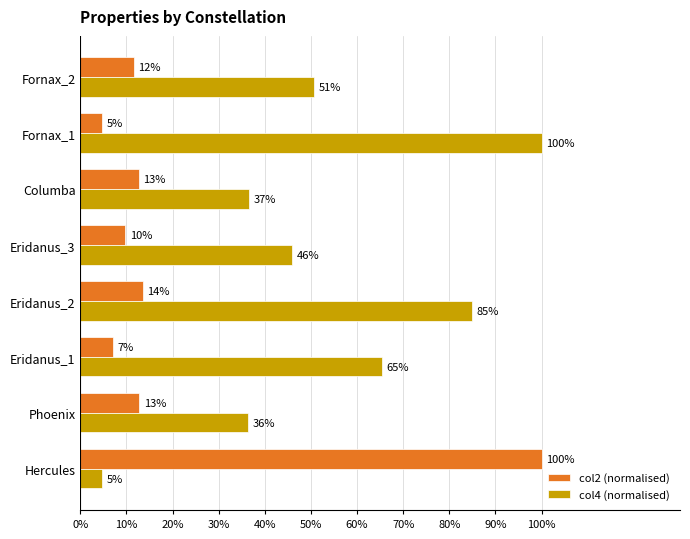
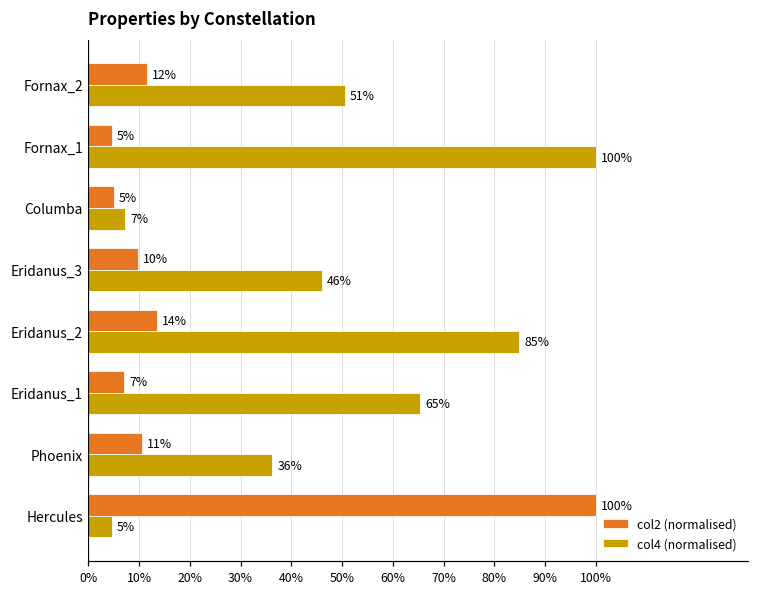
  {
    "col2 (normalised)": {
      "Fornax_2": "12%",
      "Fornax_1": "5%",
-     "Columba": "13%",
+     "Columba": "5%",
      "Eridanus_3": "10%",
      "Eridanus_2": "14%",
      "Eridanus_1": "7%",
-     "Phoenix": "13%",
+     "Phoenix": "11%",
      "Hercules": "100%"
    },
    "col4 (normalised)": {
      "Fornax_2": "51%",
      "Fornax_1": "100%",
-     "Columba": "37%",
+     "Columba": "7%",
      "Eridanus_3": "46%",
      "Eridanus_2": "85%",
      "Eridanus_1": "65%",
      "Phoenix": "36%",
      "Hercules": "5%"
    }
  }
